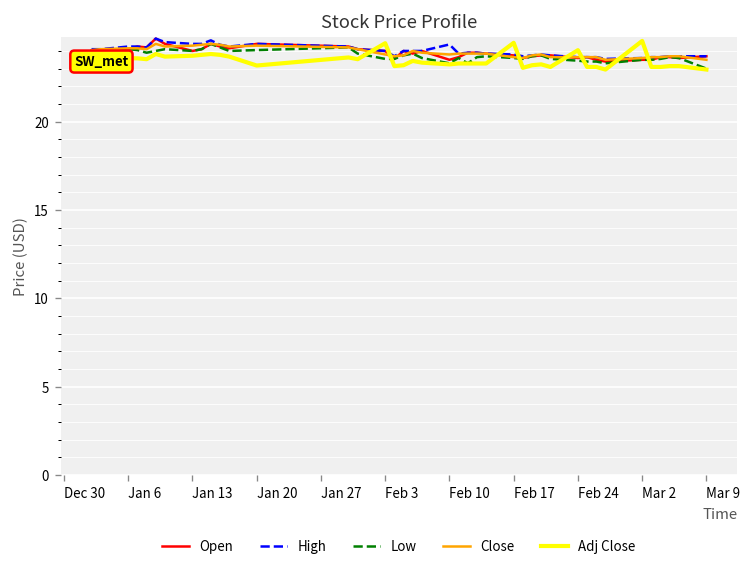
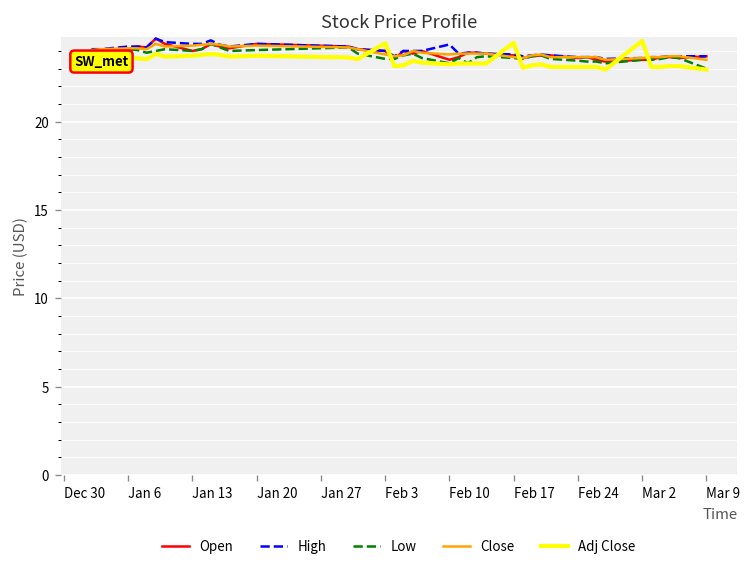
  {
    "Open": {
      "Feb 10": 23.5
    },
    "High": {
      "Feb 10": 24.4
    },
    "Low": {
      "Jan 20": 24.0,
      "Feb 3": 23.5
    },
    "Close": {
      "Feb 3": 23.8,
      "Feb 10": 23.8,
      "Mar 9": 23.5
    },
    "Adj Close": {
      "Jan 13": 23.7,
-     "Jan 20": 23.2,
+     "Jan 20": 23.7,
      "Feb 3": 24.4,
      "Feb 17": 24.5,
-     "Feb 24": 24.0,
+     "Feb 24": 23.1,
      "Mar 2": 24.6
    }
  }
